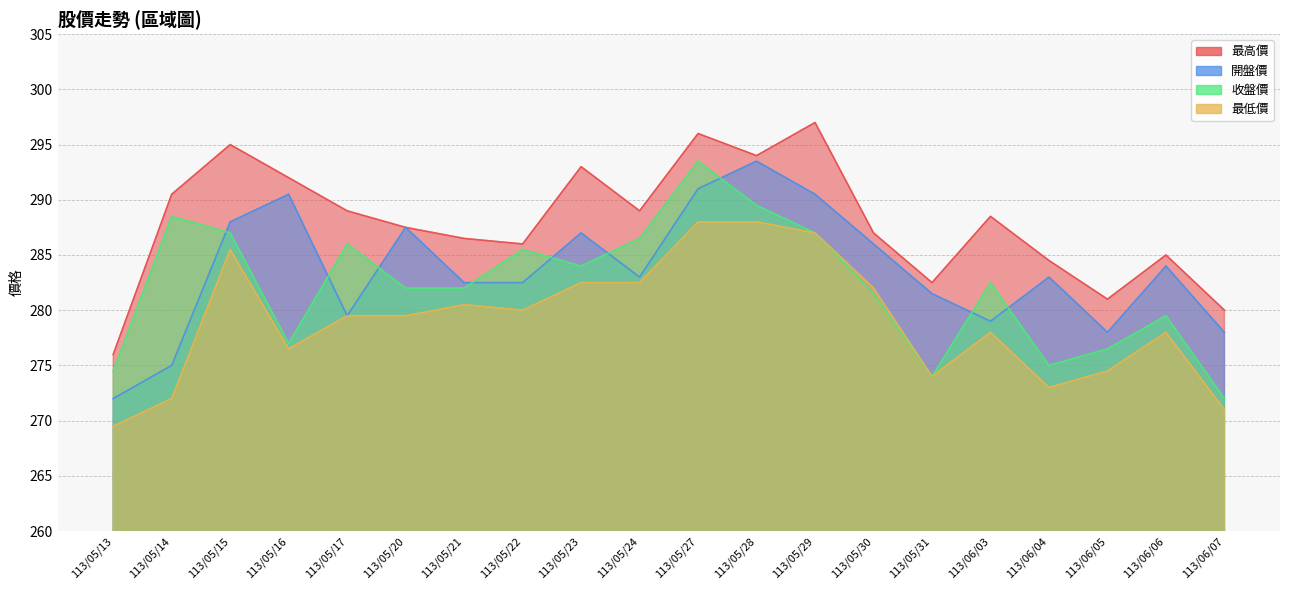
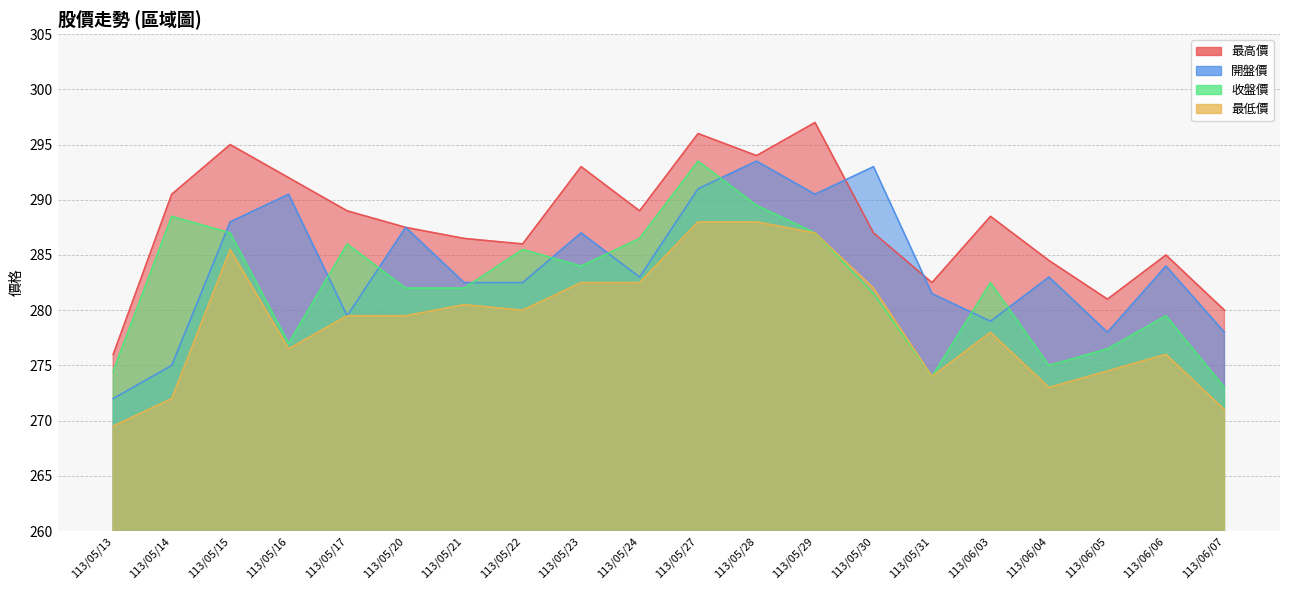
  {
    "最高價": {
      "113/05/13": 276,
      "113/05/14": 290.5,
      "113/05/15": 295,
      "113/05/16": 292,
      "113/05/17": 289,
      "113/05/21": 286.5,
      "113/05/22": 286,
      "113/05/23": 293,
      "113/05/24": 289,
      "113/05/27": 296,
      "113/05/28": 294,
      "113/05/29": 297,
      "113/05/30": 287,
      "113/05/31": 282.5,
      "113/06/03": 288.5,
      "113/06/04": 284.5,
      "113/06/05": 281,
      "113/06/06": 285,
      "113/06/07": 280
    },
    "開盤價": {
      "113/05/13": 272,
      "113/05/14": 275,
      "113/05/15": 288,
      "113/05/16": 290.5,
      "113/05/21": 282.5,
      "113/05/22": 282.5,
      "113/05/23": 287,
      "113/05/24": 283,
      "113/05/27": 291,
      "113/05/28": 293.5,
      "113/05/29": 290.5,
-     "113/05/30": 286,
+     "113/05/30": 293,
      "113/05/31": 281.5,
      "113/06/03": 279,
      "113/06/04": 283,
      "113/06/05": 278,
      "113/06/06": 284,
      "113/06/07": 278
    },
    "收盤價": {
      "113/05/13": 274.5,
      "113/05/14": 288.5,
      "113/05/15": 287,
      "113/05/16": 277,
      "113/05/17": 286,
      "113/05/20": 282,
      "113/05/21": 282,
      "113/05/22": 285.5,
      "113/05/23": 284,
      "113/05/24": 286.5,
      "113/05/27": 293.5,
      "113/05/28": 289.5,
      "113/05/30": 281.5,
      "113/06/03": 282.5,
      "113/06/04": 275,
      "113/06/05": 276.5,
      "113/06/06": 279.5,
-     "113/06/07": 272
+     "113/06/07": 273
    },
    "最低價": {
      "113/05/13": 269.5,
      "113/05/14": 272,
      "113/05/15": 285.5,
      "113/05/16": 276.5,
      "113/05/20": 279.5,
      "113/05/21": 280.5,
      "113/05/22": 280,
      "113/05/23": 282.5,
      "113/05/24": 282.5,
      "113/05/27": 288,
      "113/05/28": 288,
      "113/05/30": 282,
      "113/06/03": 278,
      "113/06/04": 273,
      "113/06/05": 274.5,
-     "113/06/06": 278,
+     "113/06/06": 276,
      "113/06/07": 271
    }
  }
